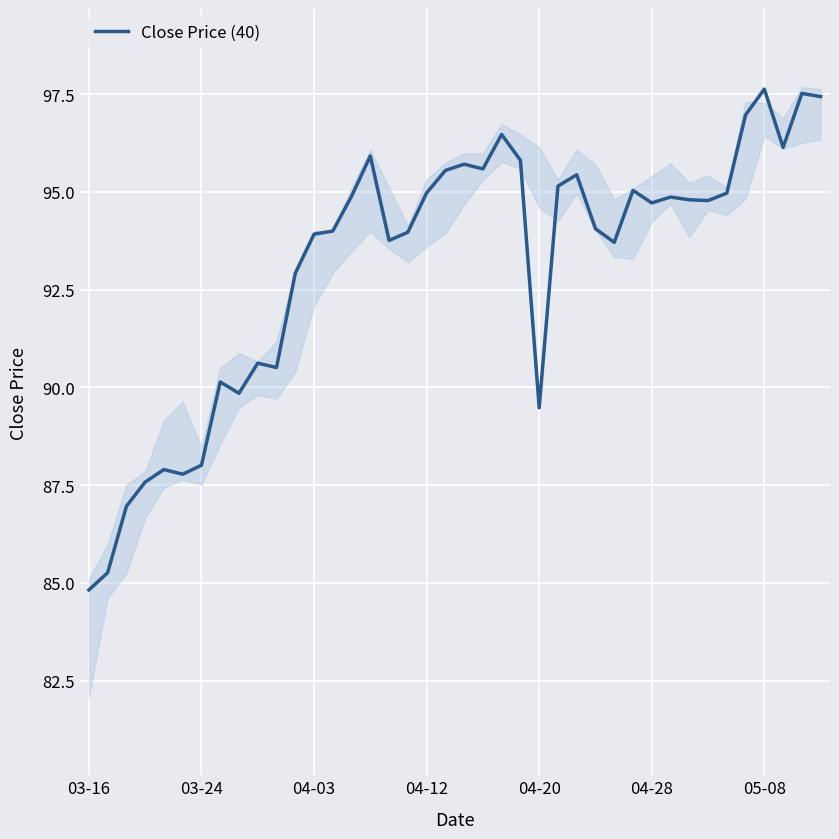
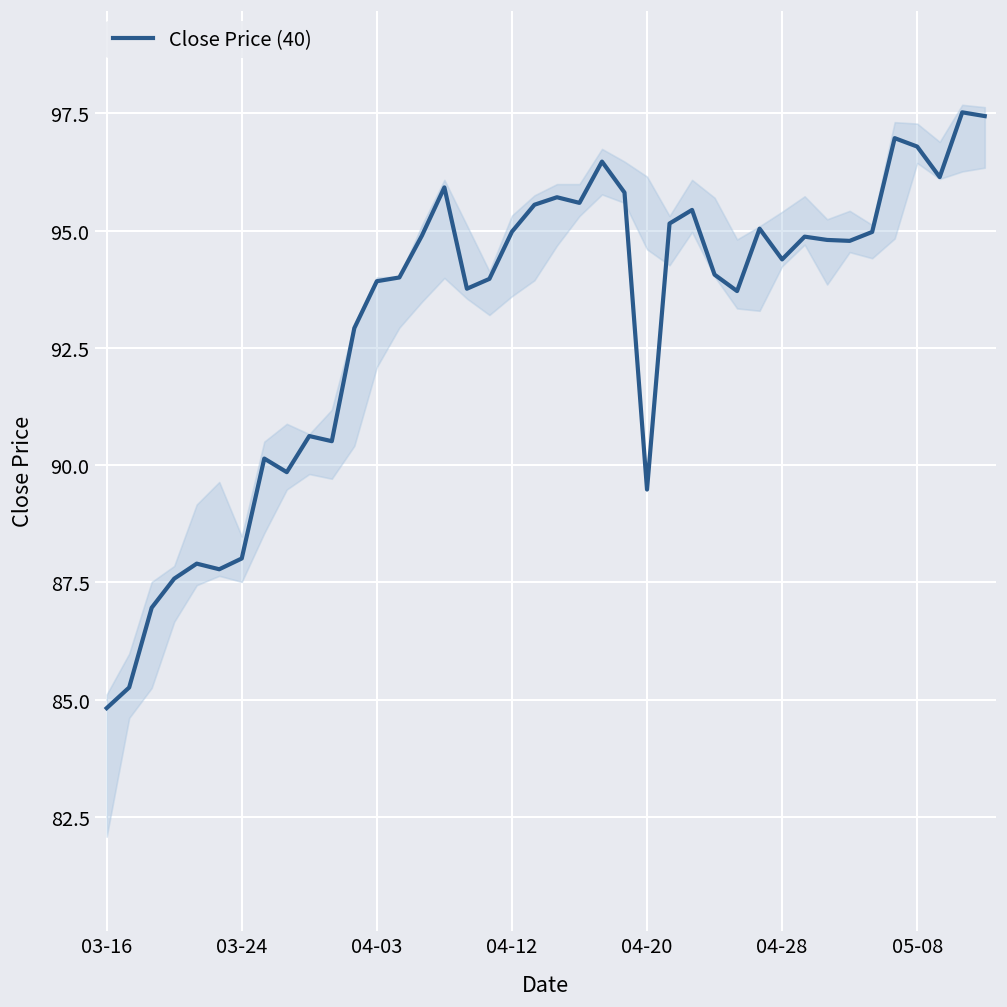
  {
    "Close Price (40)": {
      "03-16": 84.8,
      "03-24": 88.0,
      "04-03": 93.9,
      "04-12": 95.0,
      "04-20": 89.5,
-     "04-28": 94.7,
-     "05-08": 97.6
+     "04-28": 94.4,
+     "05-08": 96.8
    }
  }
